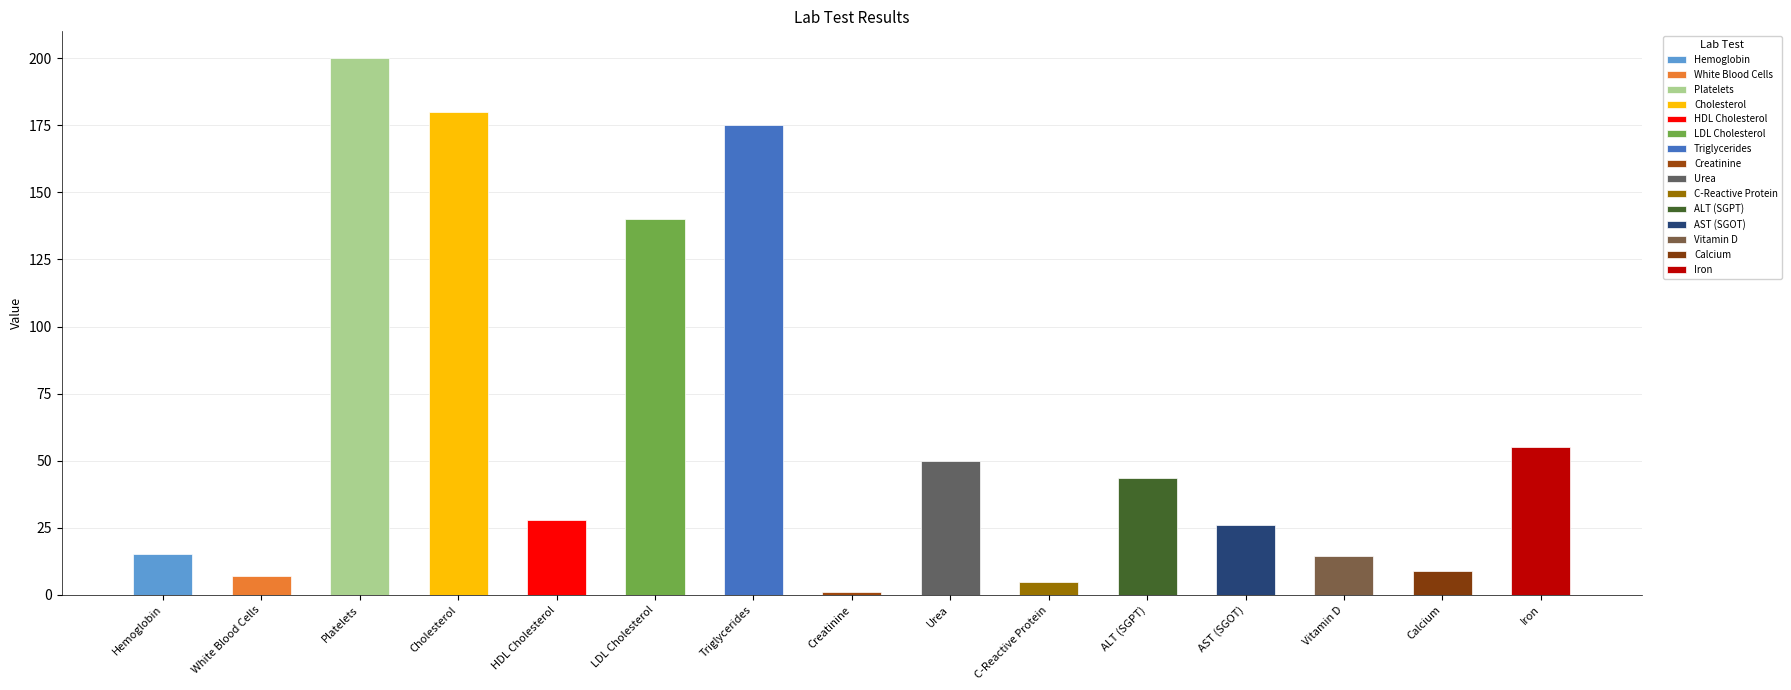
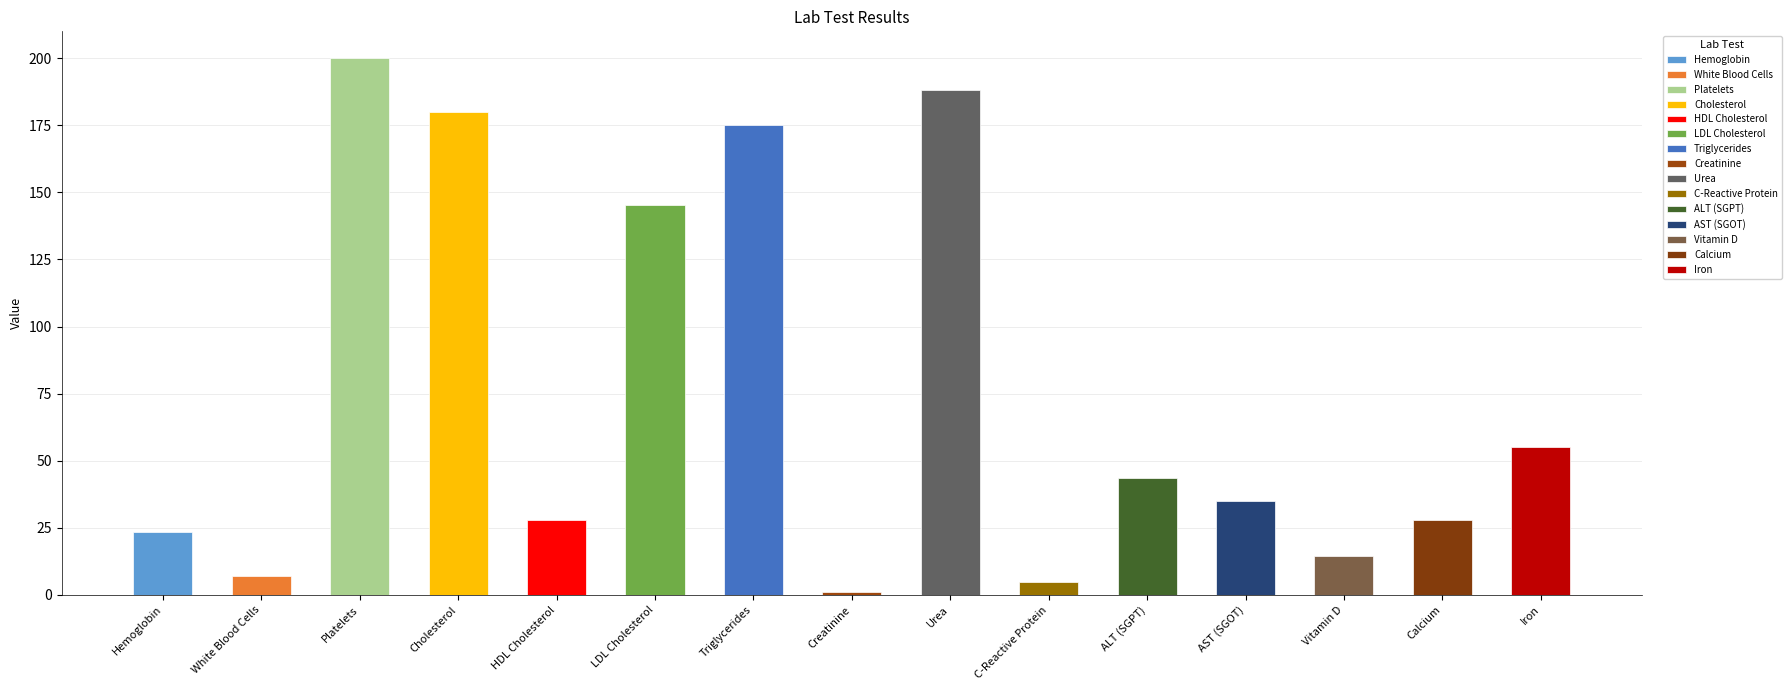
  {
-   "Hemoglobin": 15,
+   "Hemoglobin": 24,
    "White Blood Cells": 7,
    "Platelets": 200,
    "Cholesterol": 180,
    "HDL Cholesterol": 28,
-   "LDL Cholesterol": 140,
+   "LDL Cholesterol": 145,
    "Triglycerides": 175,
    "Creatinine": 1,
-   "Urea": 50,
+   "Urea": 188,
    "C-Reactive Protein": 5,
    "ALT (SGPT)": 44,
-   "AST (SGOT)": 26,
+   "AST (SGOT)": 35,
    "Vitamin D": 15,
-   "Calcium": 9,
+   "Calcium": 28,
    "Iron": 55
  }
